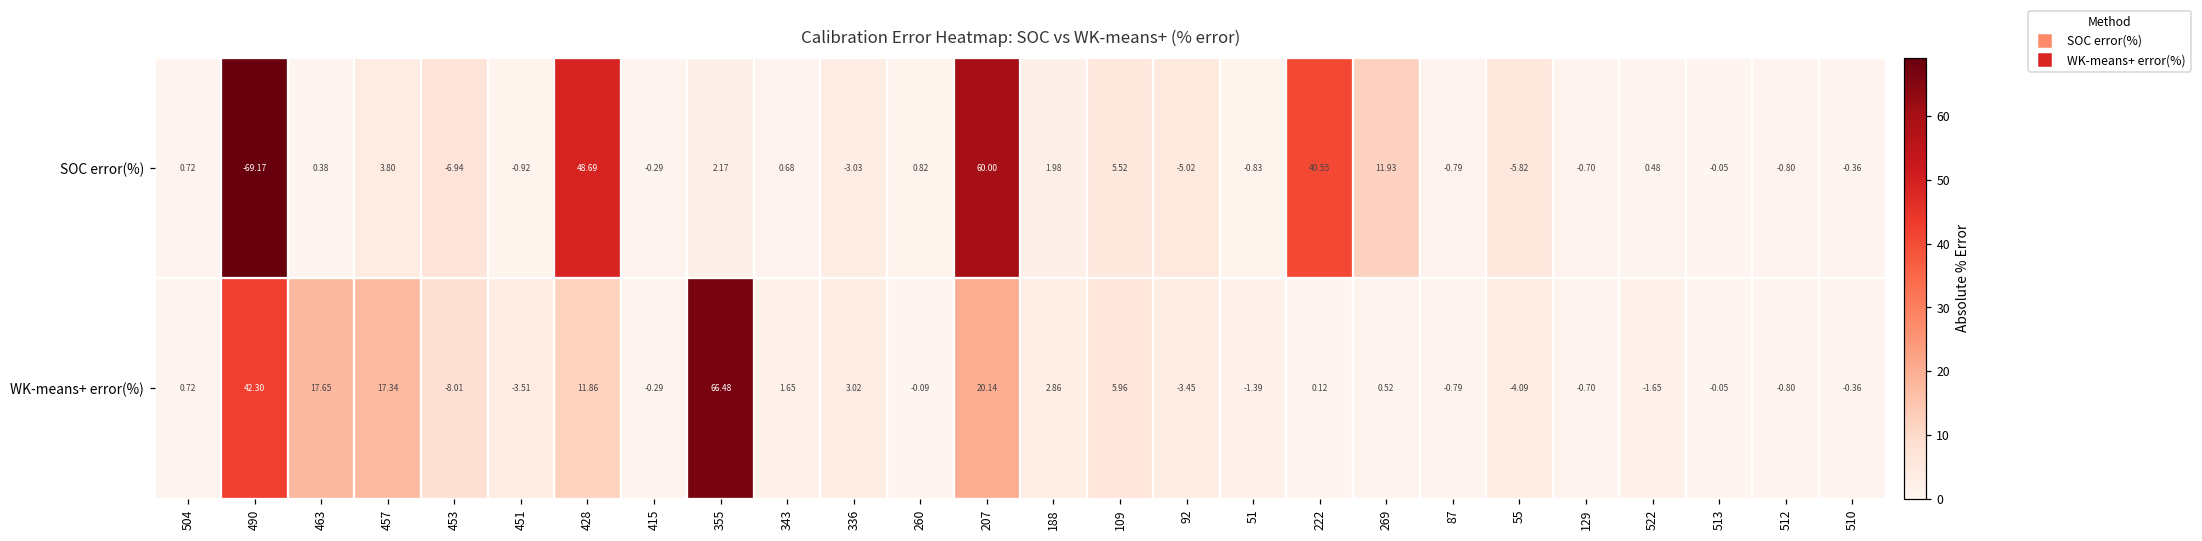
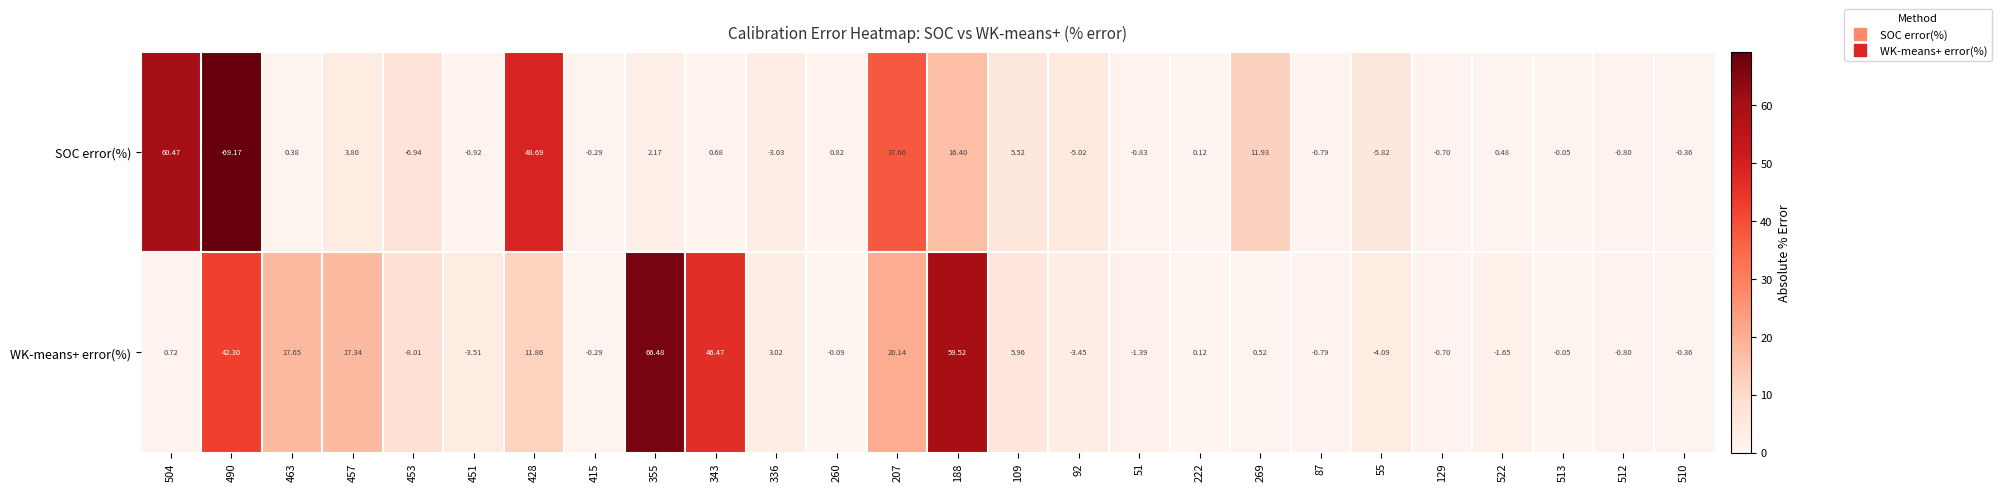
  {
    "SOC error(%)": {
-     "504": 0.72,
+     "504": 60.47,
      "490": -69.17,
      "463": 0.38,
      "457": 3.80,
      "453": -6.94,
      "451": -0.92,
      "428": 48.69,
      "415": -0.29,
      "355": 2.17,
      "343": 0.68,
      "336": -3.03,
      "260": 0.82,
-     "207": 60.00,
-     "188": 1.98,
+     "207": 37.66,
+     "188": 16.40,
      "109": 5.52,
      "92": -5.02,
      "51": -0.83,
-     "222": 40.55,
+     "222": 0.12,
      "269": 11.93,
      "87": -0.79,
      "55": -5.82,
      "129": -0.70,
      "522": 0.48,
      "513": -0.05,
      "512": -0.80,
      "510": -0.36
    },
    "WK-means+ error(%)": {
      "504": 0.72,
      "490": 42.30,
      "463": 17.65,
      "457": 17.34,
      "453": -8.01,
      "451": -3.51,
      "428": 11.86,
      "415": -0.29,
      "355": 66.48,
-     "343": 1.65,
+     "343": 46.47,
      "336": 3.02,
      "260": -0.09,
      "207": 20.14,
-     "188": 2.86,
+     "188": 59.52,
      "109": 5.96,
      "92": -3.45,
      "51": -1.39,
      "222": 0.12,
      "269": 0.52,
      "87": -0.79,
      "55": -4.09,
      "129": -0.70,
      "522": -1.65,
      "513": -0.05,
      "512": -0.80,
      "510": -0.36
    }
  }
